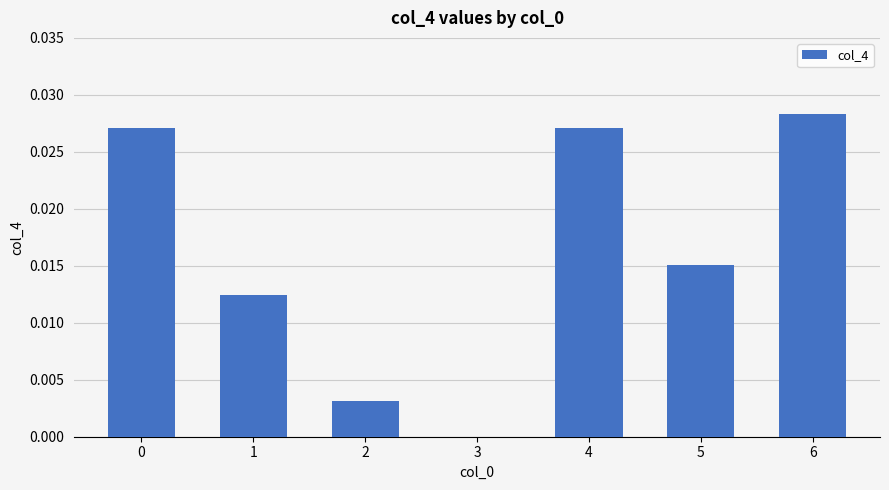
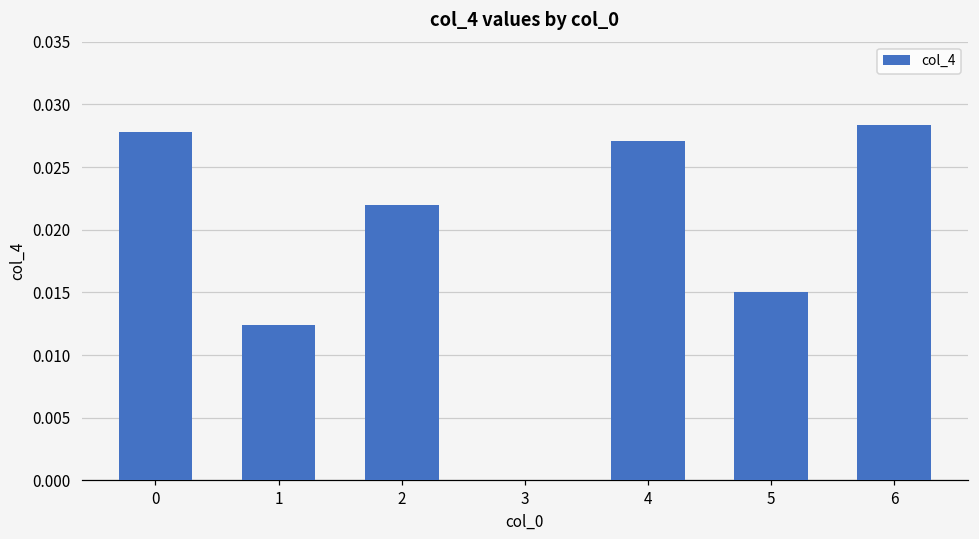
  {
-   "0": 0.0270,
+   "0": 0.0278,
    "1": 0.0124,
-   "2": 0.0031,
+   "2": 0.0219,
    "4": 0.0271,
    "5": 0.0151,
    "6": 0.0284
  }
